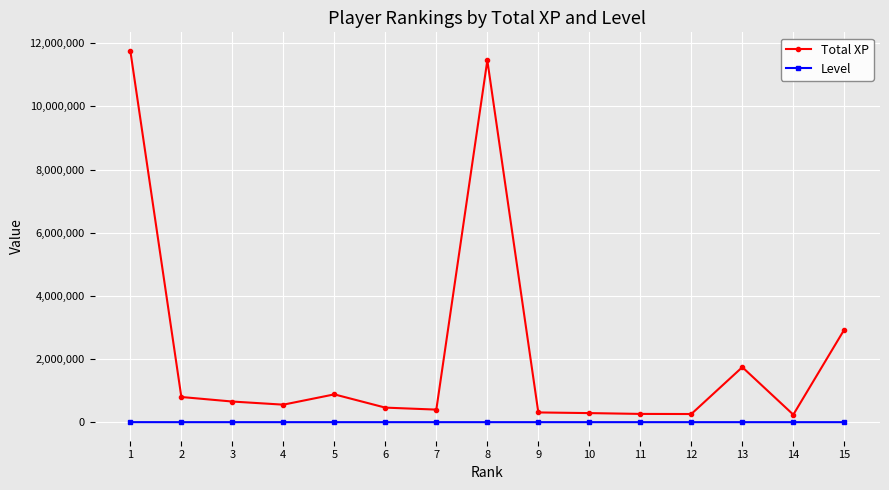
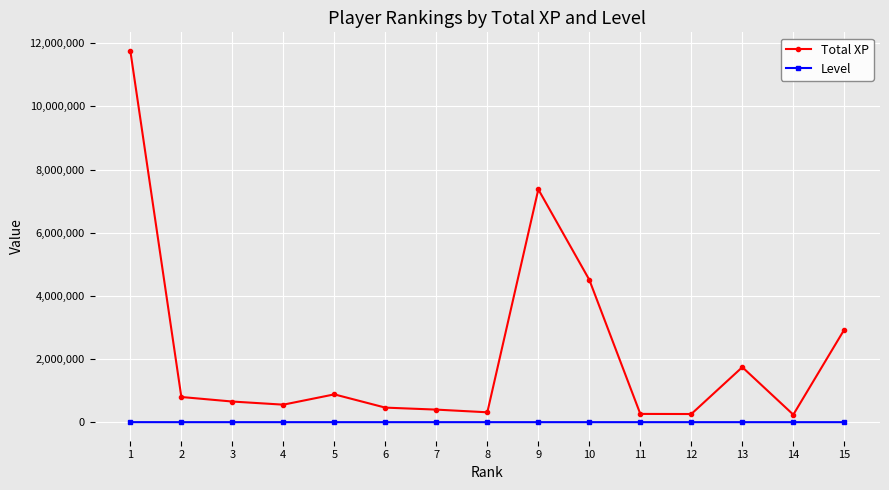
  {
    "Total XP": {
      "1": "11,800,000",
      "2": "800,000",
      "3": "700,000",
      "4": "600,000",
      "5": "900,000",
      "6": "500,000",
      "7": "400,000",
-     "8": "11,500,000",
-     "9": "300,000",
-     "10": "300,000",
+     "8": "300,000",
+     "9": "7,400,000",
+     "10": "4,500,000",
      "11": "300,000",
      "12": "300,000",
      "13": "1,700,000",
      "14": "200,000",
      "15": "2,900,000"
    },
    "Level": {
      "1": "0",
      "2": "0",
      "3": "0",
      "4": "0",
      "5": "0",
      "6": "0",
      "7": "0",
      "8": "0",
      "9": "0",
      "10": "0",
      "11": "0",
      "12": "0",
      "13": "0",
      "14": "0",
      "15": "0"
    }
  }
